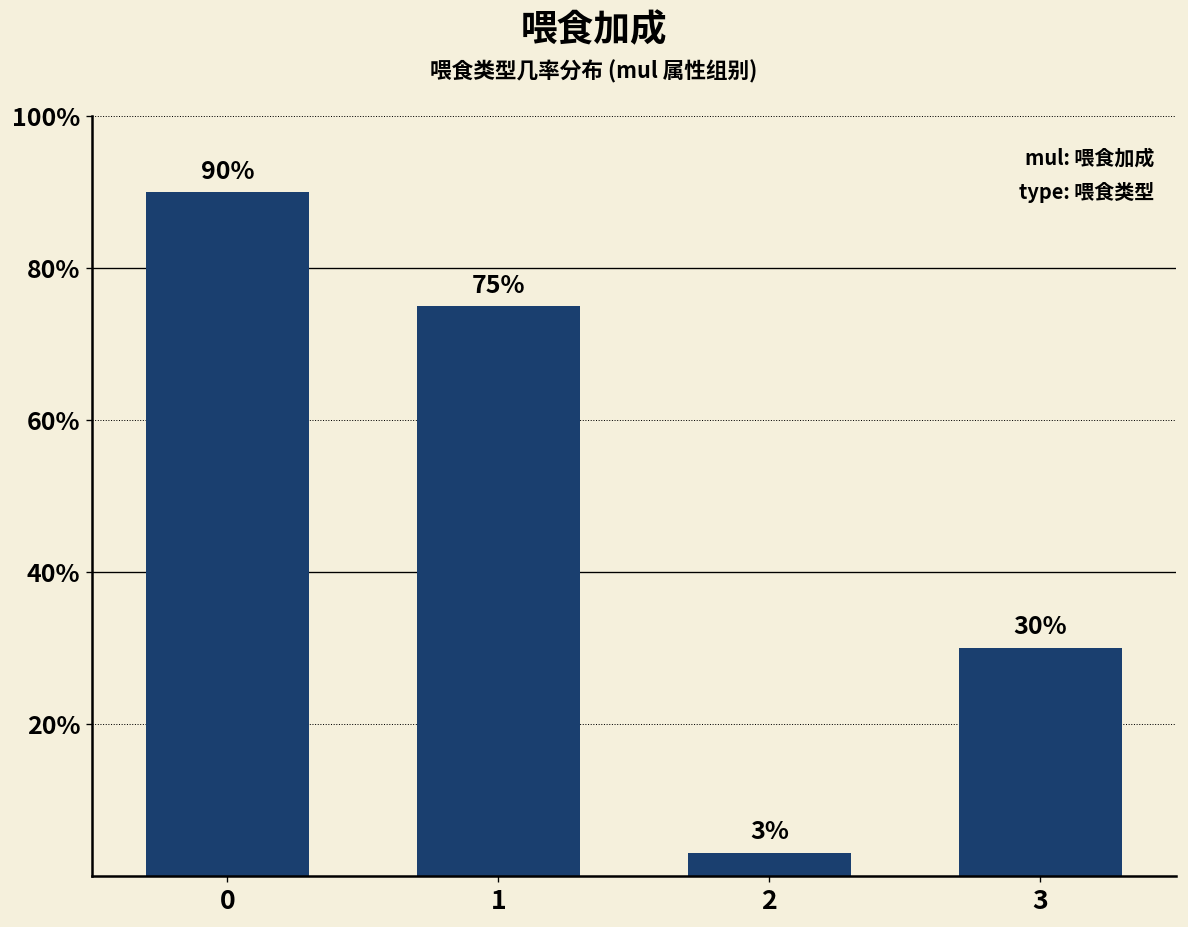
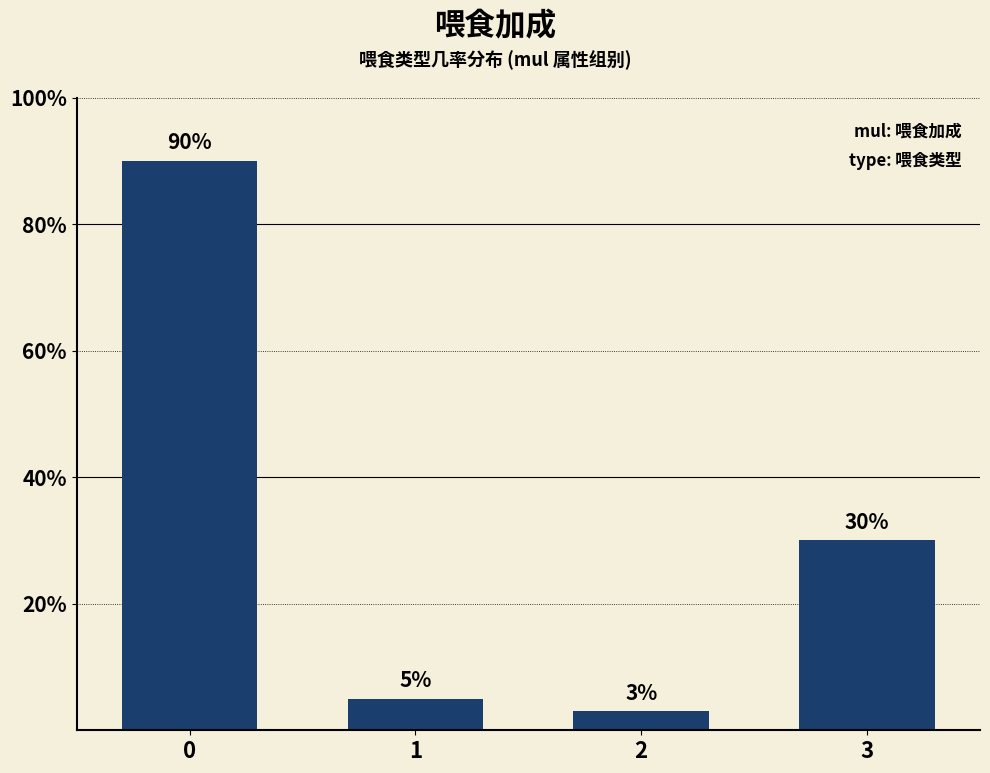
  {
    "0": "90%",
-   "1": "75%",
+   "1": "5%",
    "2": "3%",
    "3": "30%"
  }
